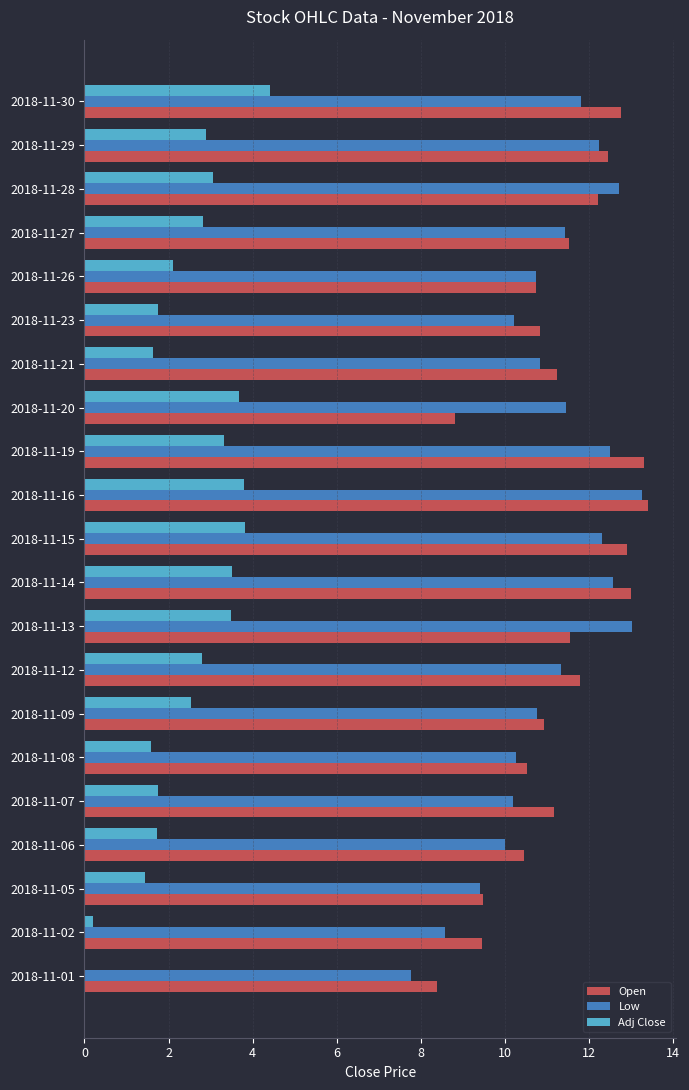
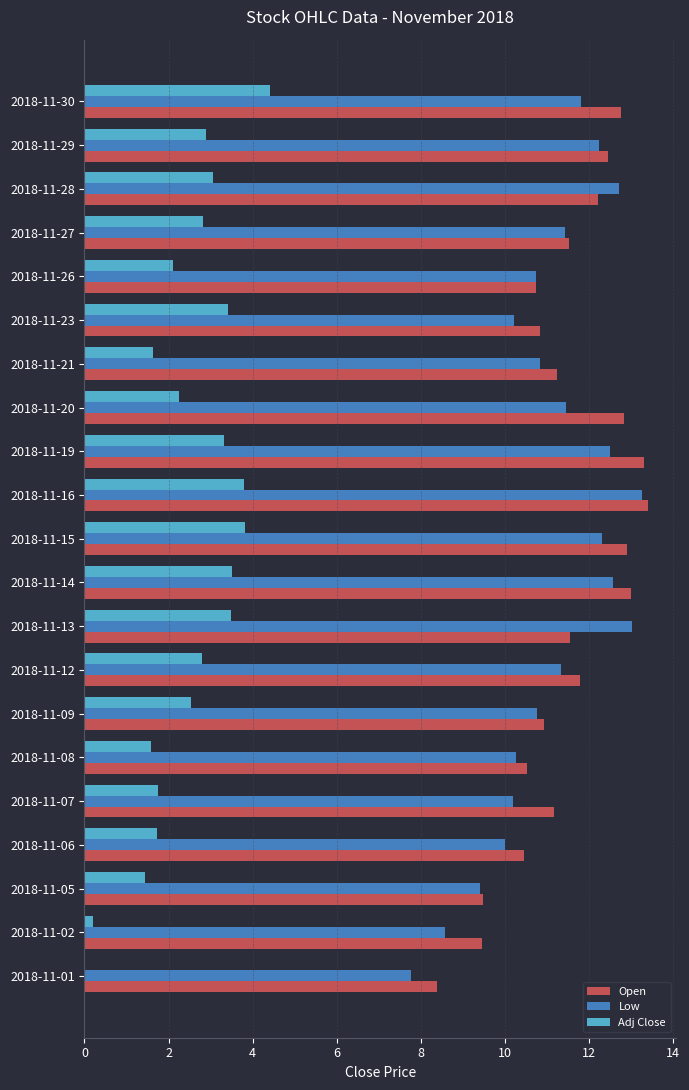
  {
    "Open": {
      "2018-11-30": 12.8,
      "2018-11-29": 12.5,
      "2018-11-28": 12.2,
      "2018-11-27": 11.5,
      "2018-11-26": 10.7,
      "2018-11-23": 10.8,
      "2018-11-21": 11.3,
-     "2018-11-20": 8.8,
+     "2018-11-20": 12.8,
      "2018-11-19": 13.3,
      "2018-11-16": 13.4,
      "2018-11-15": 12.9,
      "2018-11-14": 13.0,
      "2018-11-13": 11.6,
      "2018-11-12": 11.8,
      "2018-11-09": 10.9,
      "2018-11-08": 10.5,
      "2018-11-07": 11.2,
      "2018-11-06": 10.5,
      "2018-11-05": 9.5,
      "2018-11-02": 9.5,
      "2018-11-01": 8.4
    },
    "Low": {
      "2018-11-30": 11.8,
      "2018-11-29": 12.3,
      "2018-11-28": 12.7,
      "2018-11-27": 11.4,
      "2018-11-26": 10.7,
      "2018-11-23": 10.2,
      "2018-11-21": 10.8,
      "2018-11-20": 11.5,
      "2018-11-19": 12.5,
      "2018-11-16": 13.3,
      "2018-11-15": 12.3,
      "2018-11-14": 12.6,
      "2018-11-13": 13.0,
      "2018-11-12": 11.3,
      "2018-11-09": 10.8,
      "2018-11-08": 10.3,
      "2018-11-07": 10.2,
      "2018-11-06": 10.0,
      "2018-11-05": 9.4,
      "2018-11-02": 8.6,
      "2018-11-01": 7.8
    },
    "Adj Close": {
      "2018-11-30": 4.4,
      "2018-11-29": 2.9,
      "2018-11-28": 3.1,
      "2018-11-27": 2.8,
      "2018-11-26": 2.1,
-     "2018-11-23": 1.8,
+     "2018-11-23": 3.4,
      "2018-11-21": 1.6,
-     "2018-11-20": 3.7,
+     "2018-11-20": 2.3,
      "2018-11-19": 3.3,
      "2018-11-16": 3.8,
      "2018-11-15": 3.8,
      "2018-11-14": 3.5,
      "2018-11-13": 3.5,
      "2018-11-12": 2.8,
      "2018-11-09": 2.5,
      "2018-11-08": 1.6,
      "2018-11-07": 1.7,
      "2018-11-06": 1.7,
      "2018-11-05": 1.5,
      "2018-11-02": 0.2,
      "2018-11-01": 0.0
    }
  }
